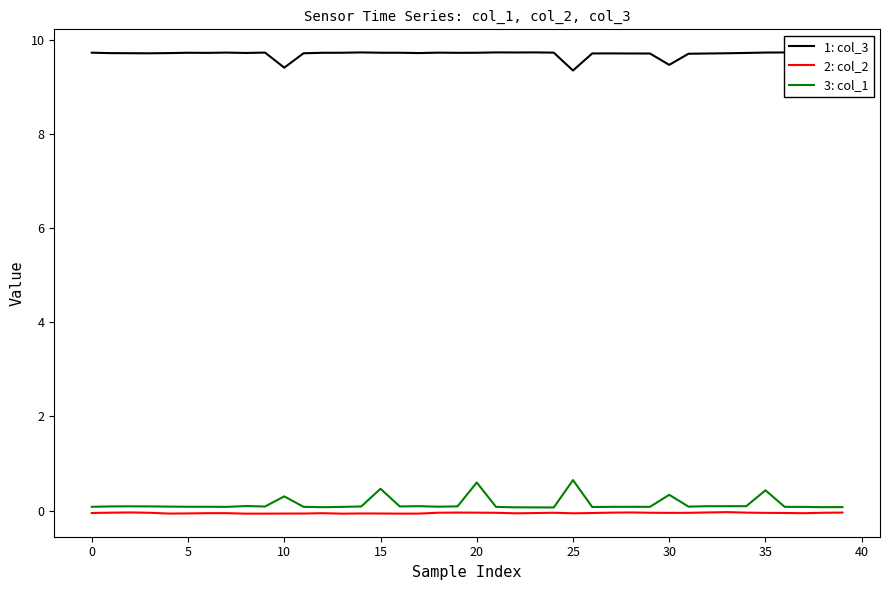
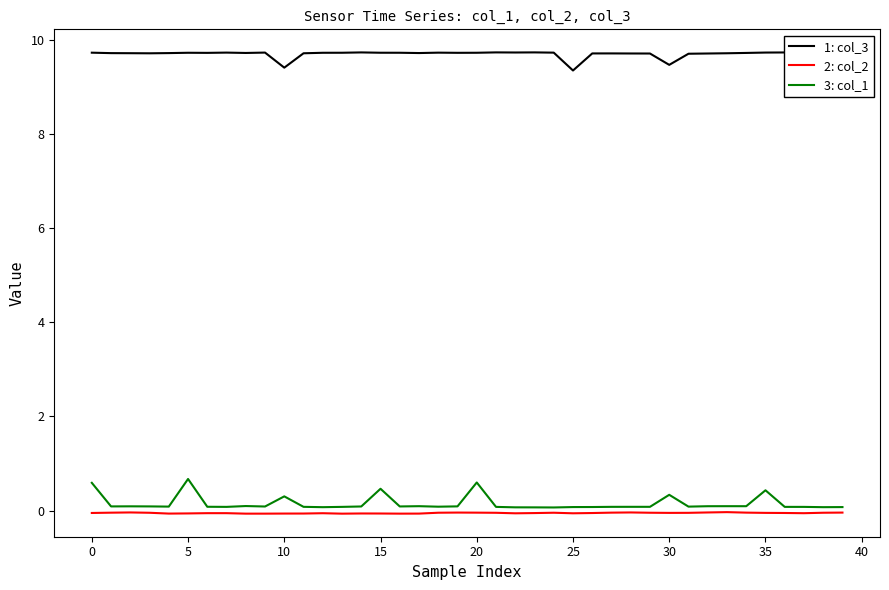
  {
    "1: col_3": {
      "0": 9.7,
      "5": 9.7,
      "10": 9.4,
      "15": 9.7,
      "20": 9.7,
      "25": 9.3,
      "30": 9.5,
      "35": 9.7
    },
    "2: col_2": {
      "0": 0.0,
      "5": -0.1,
      "10": -0.1,
      "15": -0.1,
      "20": 0.0,
      "25": -0.1,
      "30": 0.0,
      "35": 0.0
    },
    "3: col_1": {
-     "0": 0.1,
-     "5": 0.1,
+     "0": 0.6,
+     "5": 0.7,
      "10": 0.3,
      "15": 0.5,
      "20": 0.6,
-     "25": 0.6,
+     "25": 0.1,
      "30": 0.3,
      "35": 0.4
    }
  }
